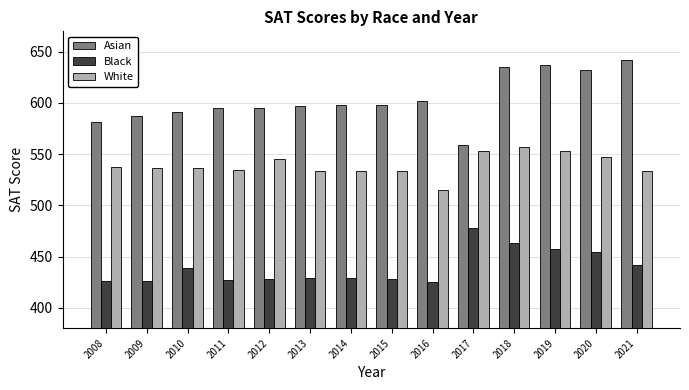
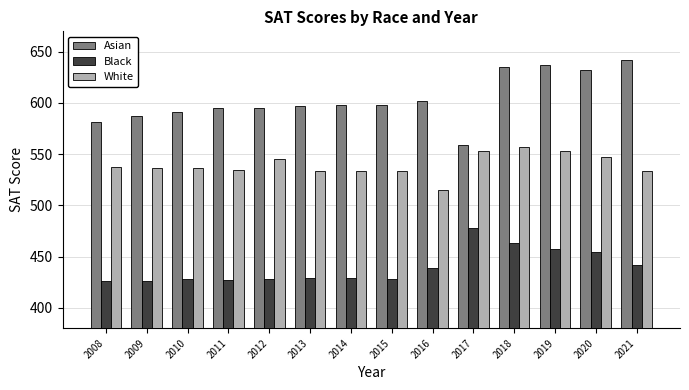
  {
    "Asian": {
      "2008": 581,
      "2009": 587,
      "2010": 591,
      "2011": 595,
      "2012": 595,
      "2013": 597,
      "2014": 598,
      "2015": 598,
      "2016": 602,
      "2017": 559,
      "2018": 635,
      "2019": 637,
      "2020": 632,
      "2021": 642
    },
    "Black": {
      "2008": 426,
      "2009": 426,
-     "2010": 439,
+     "2010": 428,
      "2011": 427,
      "2012": 428,
      "2013": 429,
      "2014": 429,
      "2015": 428,
-     "2016": 425,
+     "2016": 439,
      "2017": 478,
      "2018": 463,
      "2019": 457,
      "2020": 454,
      "2021": 442
    },
    "White": {
      "2008": 537,
      "2009": 536,
      "2010": 536,
      "2011": 535,
      "2012": 545,
      "2013": 534,
      "2014": 534,
      "2015": 534,
      "2016": 515,
      "2017": 553,
      "2018": 557,
      "2019": 553,
      "2020": 547,
      "2021": 534
    }
  }
